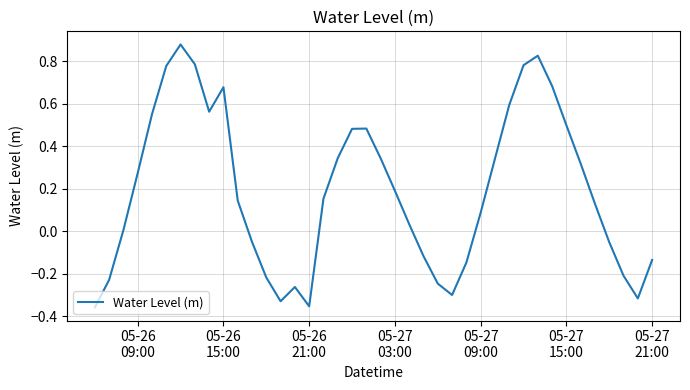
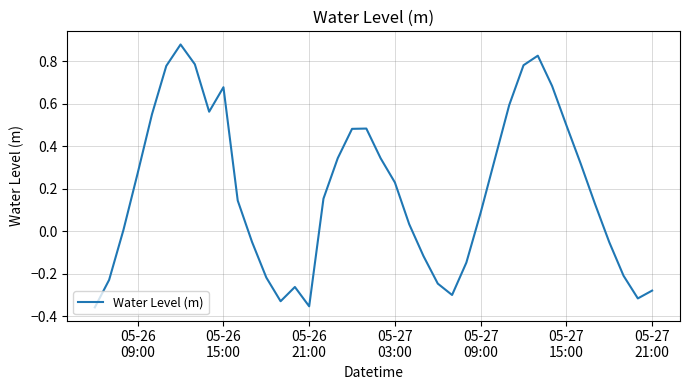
  {
    "05-26 09:00": 0.27,
    "05-26 15:00": 0.68,
    "05-26 21:00": -0.35,
-   "05-27 03:00": 0.19,
+   "05-27 03:00": 0.23,
    "05-27 09:00": 0.09,
    "05-27 15:00": 0.50,
-   "05-27 21:00": -0.14
+   "05-27 21:00": -0.28
  }
